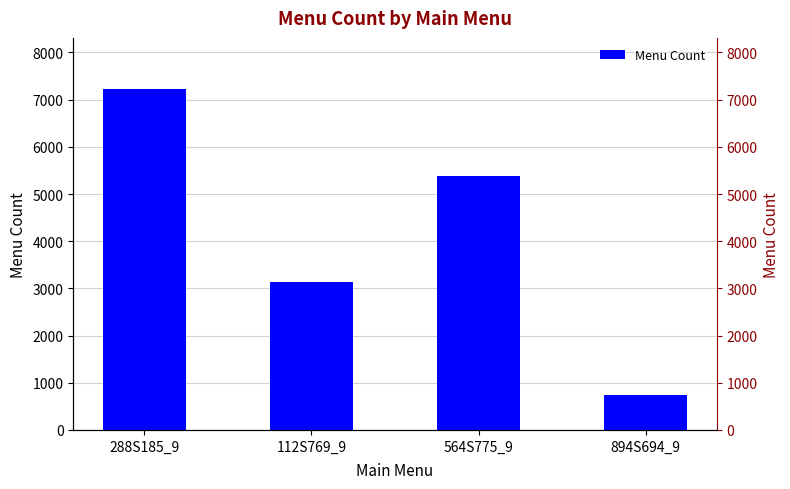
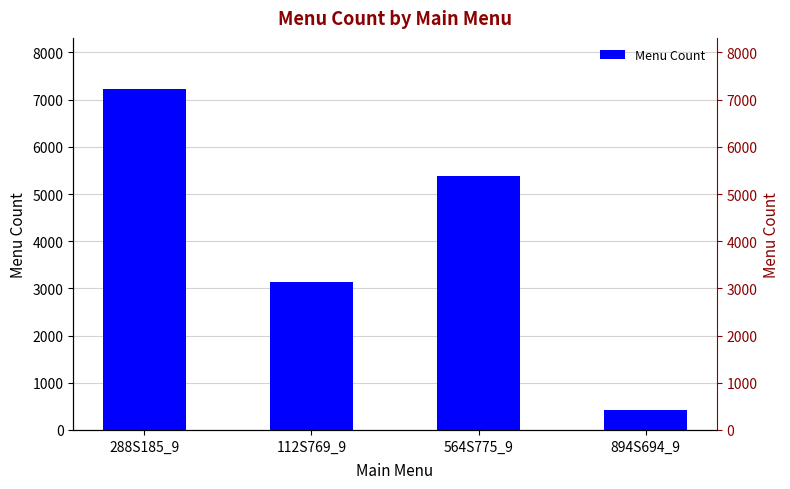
  {
    "288S185_9": 7200,
    "112S769_9": 3100,
    "564S775_9": 5400,
-   "894S694_9": 800
+   "894S694_9": 400
  }
